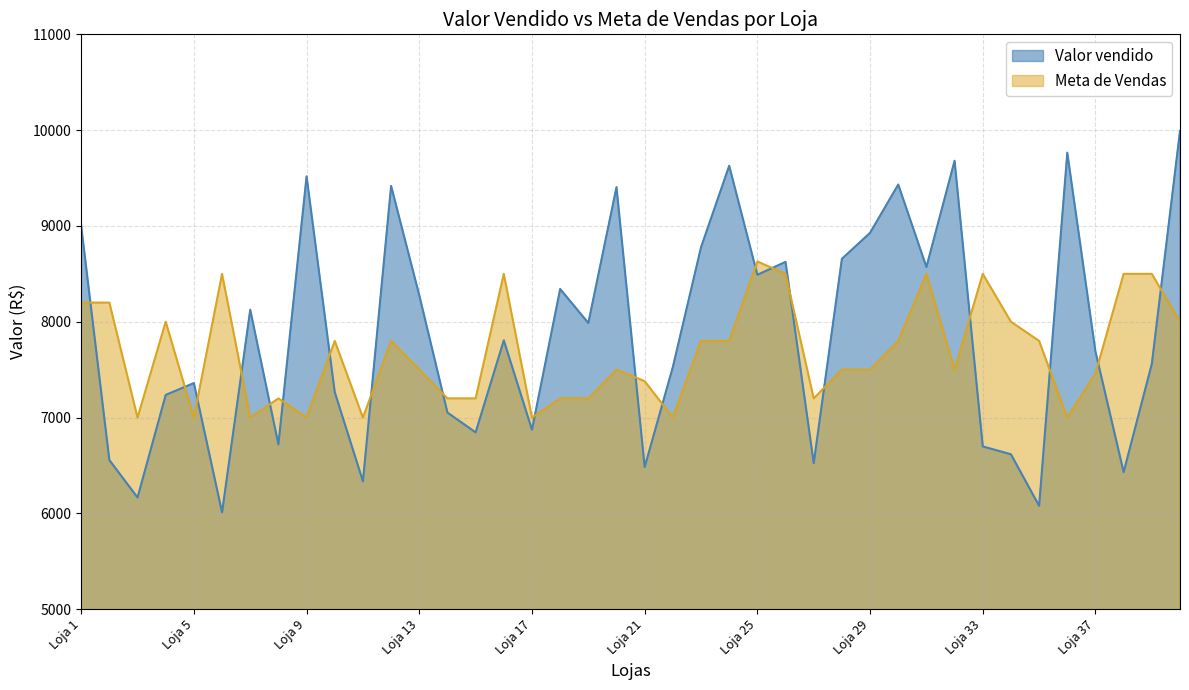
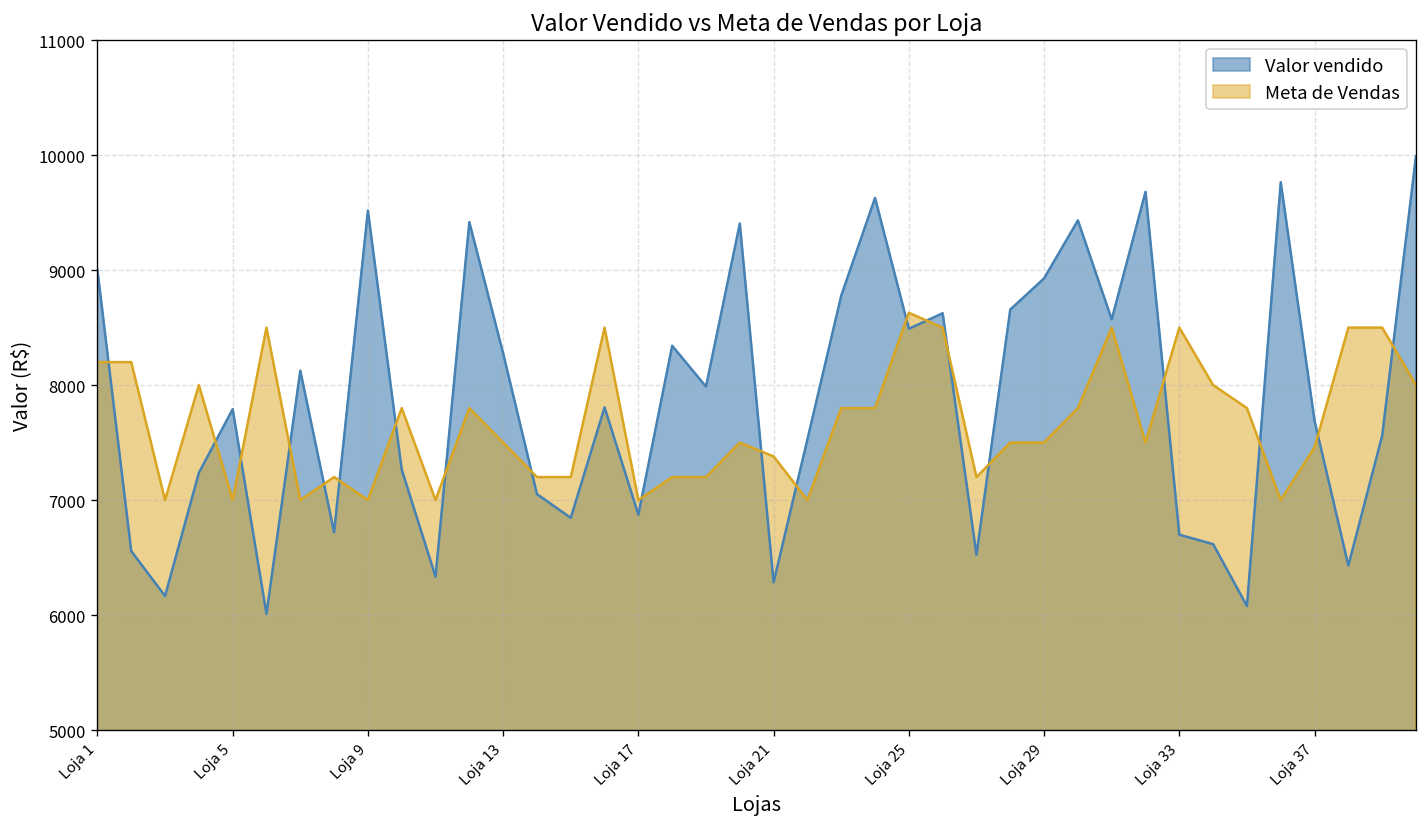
  {
    "Valor vendido": {
      "Loja 1": 9000,
-     "Loja 5": 7400,
+     "Loja 5": 7800,
      "Loja 9": 9500,
      "Loja 13": 8300,
      "Loja 17": 6900,
-     "Loja 21": 6500,
+     "Loja 21": 6300,
      "Loja 25": 8500,
      "Loja 29": 8900,
      "Loja 33": 6700,
      "Loja 37": 7700
    },
    "Meta de Vendas": {
      "Loja 1": 8200,
      "Loja 5": 7000,
      "Loja 9": 7000,
      "Loja 13": 7500,
      "Loja 17": 7000,
      "Loja 21": 7400,
      "Loja 25": 8600,
      "Loja 29": 7500,
      "Loja 33": 8500,
      "Loja 37": 7500
    }
  }
